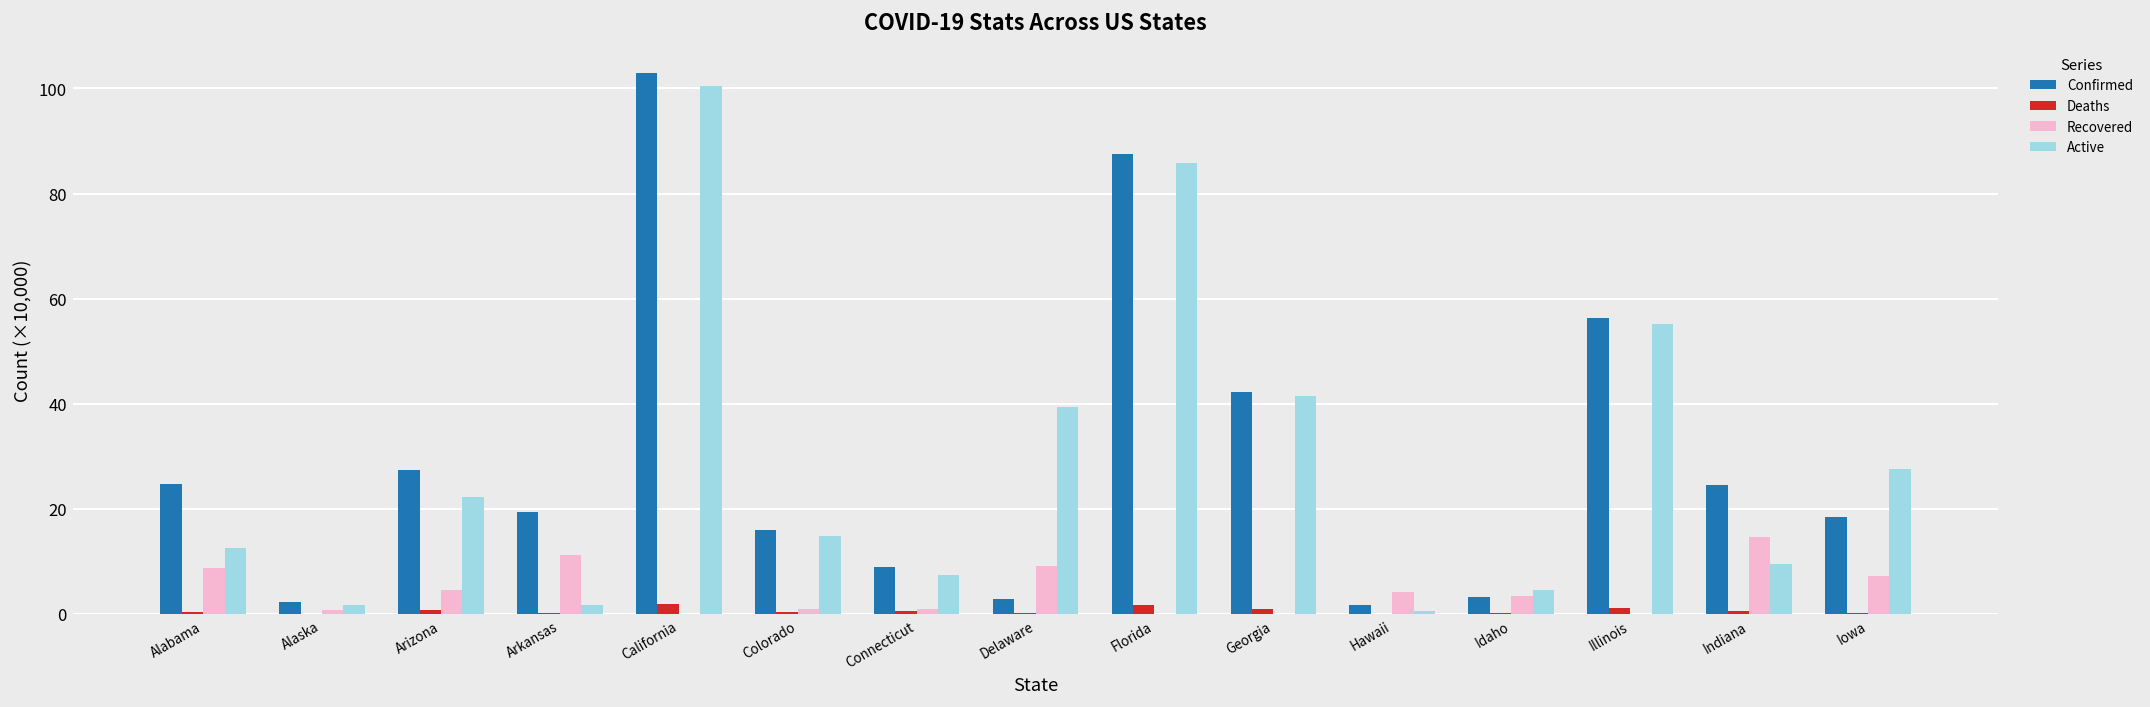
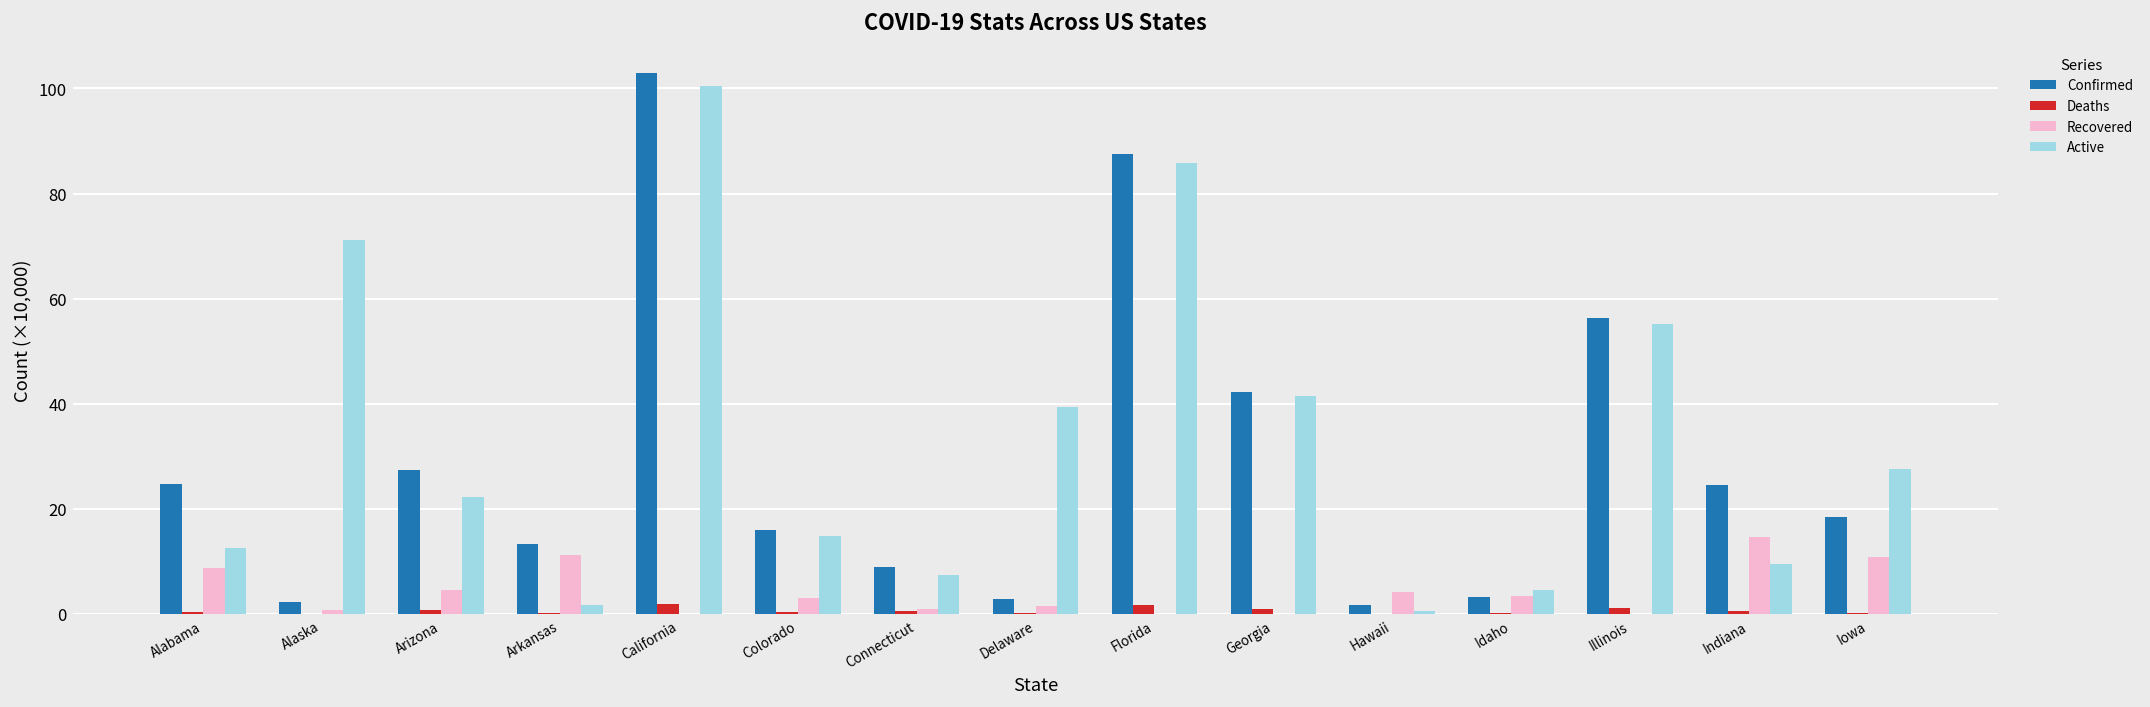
  {
    "Confirmed": {
      "Alabama": 25,
      "Alaska": 2,
      "Arizona": 27,
-     "Arkansas": 19,
+     "Arkansas": 13,
      "California": 103,
      "Colorado": 16,
      "Connecticut": 9,
      "Delaware": 3,
      "Florida": 88,
      "Georgia": 42,
      "Hawaii": 2,
      "Idaho": 3,
      "Illinois": 56,
      "Indiana": 24,
      "Iowa": 18
    },
    "Deaths": {
      "Arizona": 1,
      "California": 2,
      "Florida": 2,
      "Georgia": 1,
      "Illinois": 1
    },
    "Recovered": {
      "Alabama": 9,
      "Alaska": 1,
      "Arizona": 5,
      "Arkansas": 11,
      "California": 0,
-     "Colorado": 1,
+     "Colorado": 3,
      "Connecticut": 1,
-     "Delaware": 9,
+     "Delaware": 1,
      "Florida": 0,
      "Georgia": 0,
      "Hawaii": 4,
      "Idaho": 3,
      "Illinois": 0,
      "Indiana": 15,
-     "Iowa": 7
+     "Iowa": 11
    },
    "Active": {
      "Alabama": 12,
-     "Alaska": 2,
+     "Alaska": 71,
      "Arizona": 22,
      "Arkansas": 2,
      "California": 100,
      "Colorado": 15,
      "Connecticut": 7,
      "Delaware": 39,
      "Florida": 86,
      "Georgia": 41,
      "Idaho": 5,
      "Illinois": 55,
      "Indiana": 9,
      "Iowa": 27
    }
  }
